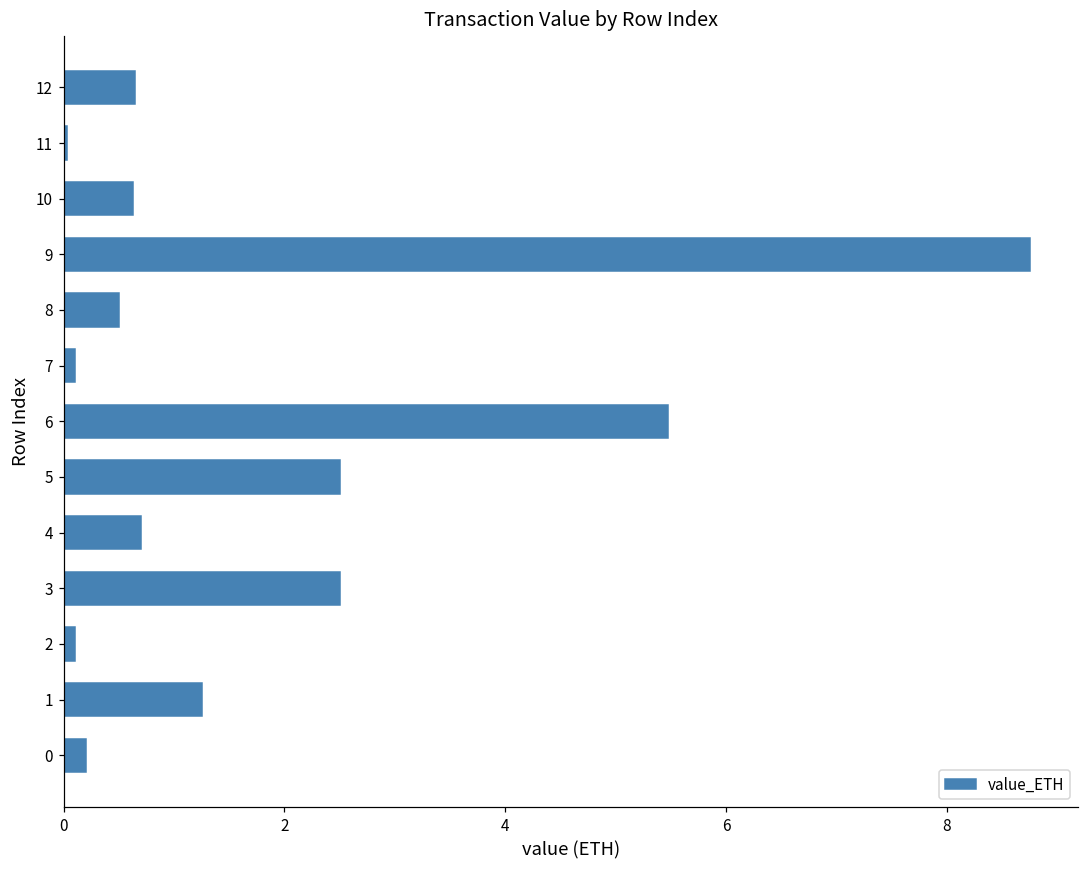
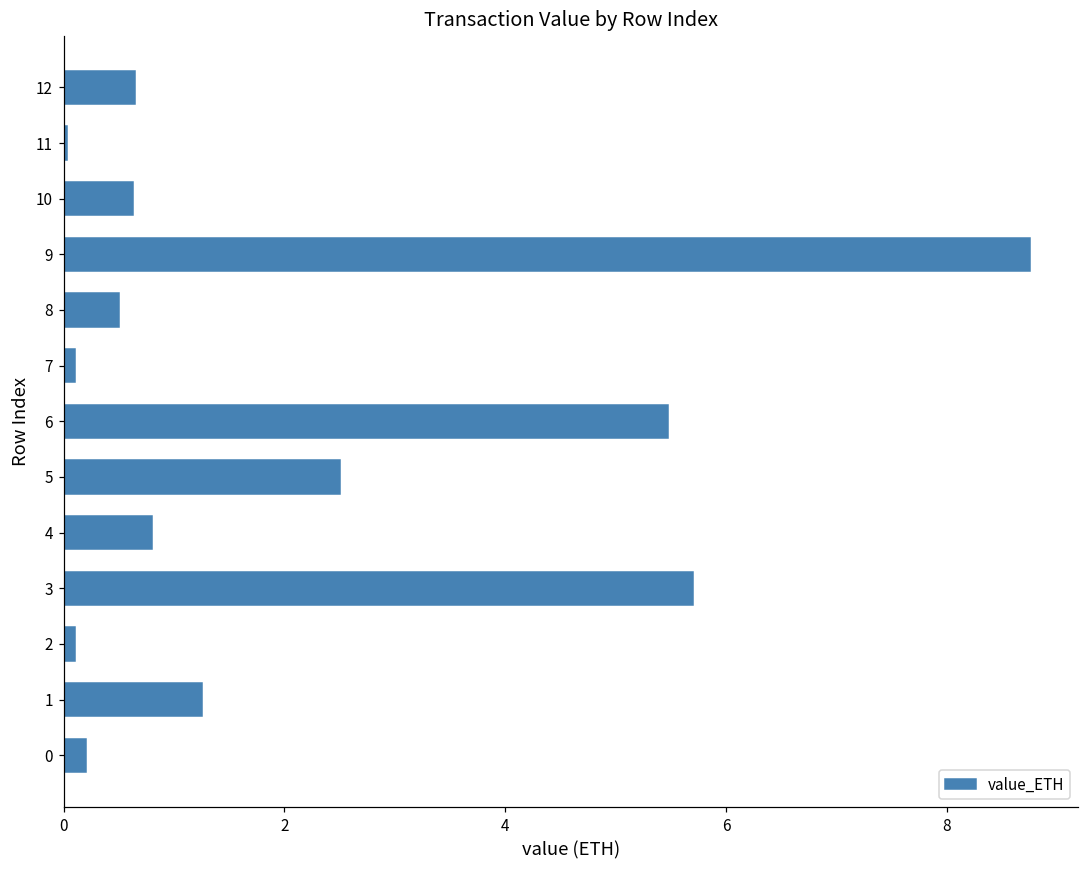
  {
    "12": 0.65,
    "11": 0.03,
    "10": 0.63,
    "9": 8.75,
    "8": 0.5,
    "7": 0.1,
    "6": 5.47,
    "5": 2.5,
-   "4": 0.7,
-   "3": 2.5,
+   "4": 0.8,
+   "3": 5.7,
    "2": 0.1,
    "1": 1.25,
    "0": 0.2
  }
